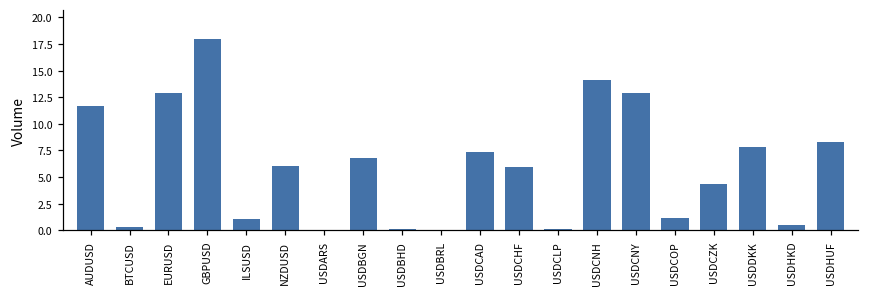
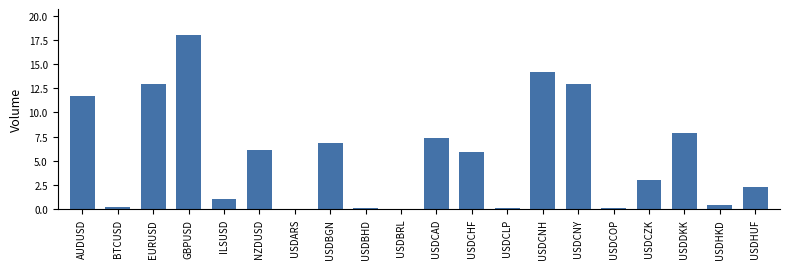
  {
    "AUDUSD": 12,
    "BTCUSD": 0,
    "EURUSD": 13,
    "GBPUSD": 18,
    "ILSUSD": 1,
    "NZDUSD": 6,
    "USDARS": 0,
    "USDBGN": 7,
    "USDCAD": 7,
    "USDCHF": 6,
    "USDCNH": 14,
    "USDCNY": 13,
-   "USDCOP": 1,
-   "USDCZK": 4,
+   "USDCOP": 0,
+   "USDCZK": 3,
    "USDDKK": 8,
    "USDHKD": 0,
-   "USDHUF": 8
+   "USDHUF": 2
  }
